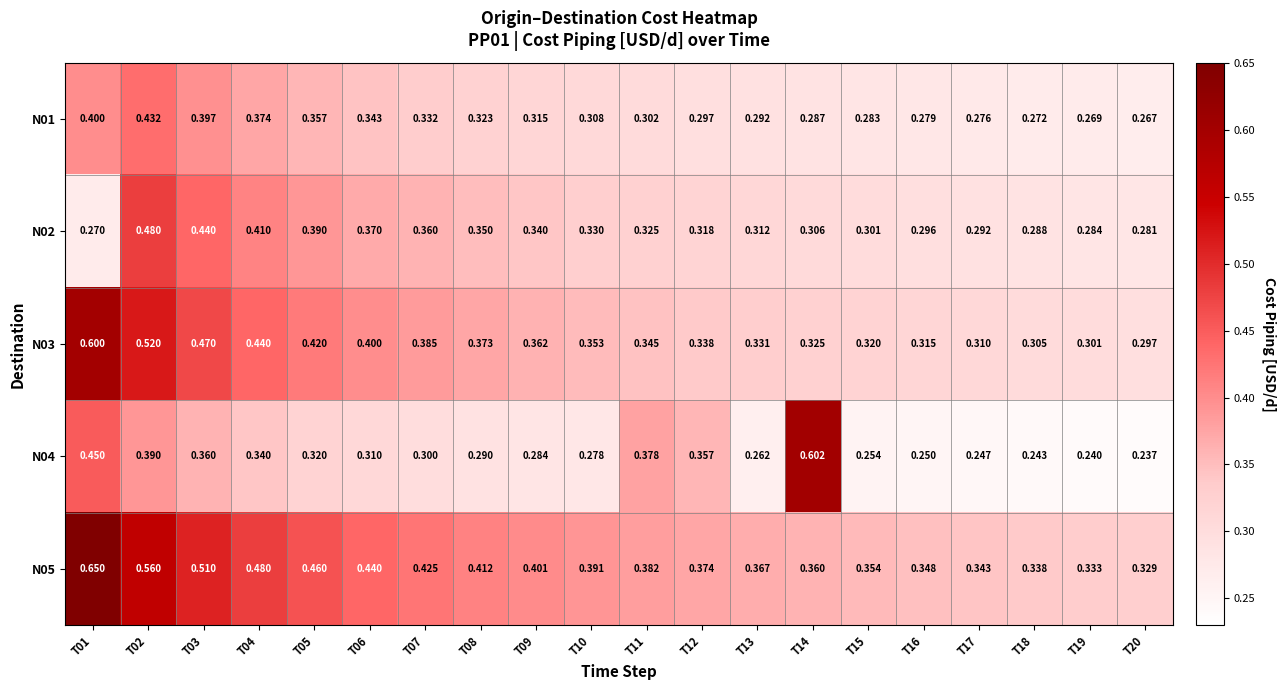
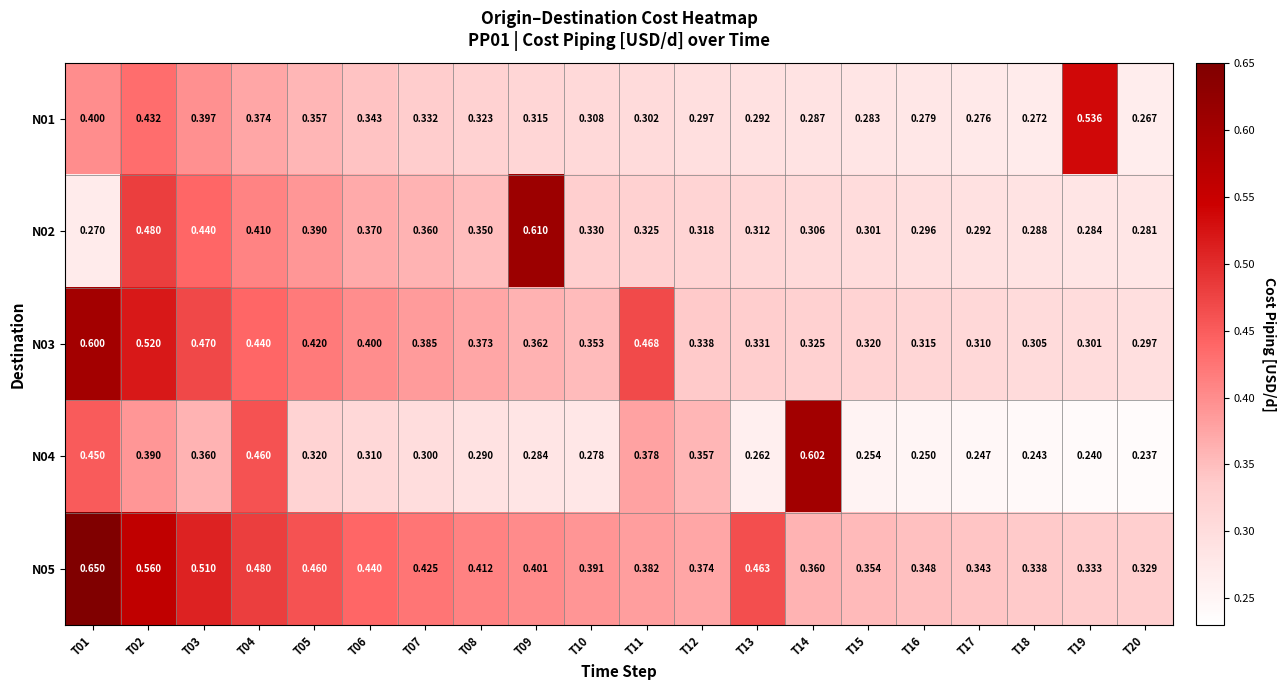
  {
    "N01": {
      "T01": 0.400,
      "T02": 0.432,
      "T03": 0.397,
      "T04": 0.374,
      "T05": 0.357,
      "T06": 0.343,
      "T07": 0.332,
      "T08": 0.323,
      "T09": 0.315,
      "T10": 0.308,
      "T11": 0.302,
      "T12": 0.297,
      "T13": 0.292,
      "T14": 0.287,
      "T15": 0.283,
      "T16": 0.279,
      "T17": 0.276,
      "T18": 0.272,
-     "T19": 0.269,
+     "T19": 0.536,
      "T20": 0.267
    },
    "N02": {
      "T01": 0.270,
      "T02": 0.480,
      "T03": 0.440,
      "T04": 0.410,
      "T05": 0.390,
      "T06": 0.370,
      "T07": 0.360,
      "T08": 0.350,
-     "T09": 0.340,
+     "T09": 0.610,
      "T10": 0.330,
      "T11": 0.325,
      "T12": 0.318,
      "T13": 0.312,
      "T14": 0.306,
      "T15": 0.301,
      "T16": 0.296,
      "T17": 0.292,
      "T18": 0.288,
      "T19": 0.284,
      "T20": 0.281
    },
    "N03": {
      "T01": 0.600,
      "T02": 0.520,
      "T03": 0.470,
      "T04": 0.440,
      "T05": 0.420,
      "T06": 0.400,
      "T07": 0.385,
      "T08": 0.373,
      "T09": 0.362,
      "T10": 0.353,
-     "T11": 0.345,
+     "T11": 0.468,
      "T12": 0.338,
      "T13": 0.331,
      "T14": 0.325,
      "T15": 0.320,
      "T16": 0.315,
      "T17": 0.310,
      "T18": 0.305,
      "T19": 0.301,
      "T20": 0.297
    },
    "N04": {
      "T01": 0.450,
      "T02": 0.390,
      "T03": 0.360,
-     "T04": 0.340,
+     "T04": 0.460,
      "T05": 0.320,
      "T06": 0.310,
      "T07": 0.300,
      "T08": 0.290,
      "T09": 0.284,
      "T10": 0.278,
      "T11": 0.378,
      "T12": 0.357,
      "T13": 0.262,
      "T14": 0.602,
      "T15": 0.254,
      "T16": 0.250,
      "T17": 0.247,
      "T18": 0.243,
      "T19": 0.240,
      "T20": 0.237
    },
    "N05": {
      "T01": 0.650,
      "T02": 0.560,
      "T03": 0.510,
      "T04": 0.480,
      "T05": 0.460,
      "T06": 0.440,
      "T07": 0.425,
      "T08": 0.412,
      "T09": 0.401,
      "T10": 0.391,
      "T11": 0.382,
      "T12": 0.374,
-     "T13": 0.367,
+     "T13": 0.463,
      "T14": 0.360,
      "T15": 0.354,
      "T16": 0.348,
      "T17": 0.343,
      "T18": 0.338,
      "T19": 0.333,
      "T20": 0.329
    }
  }
